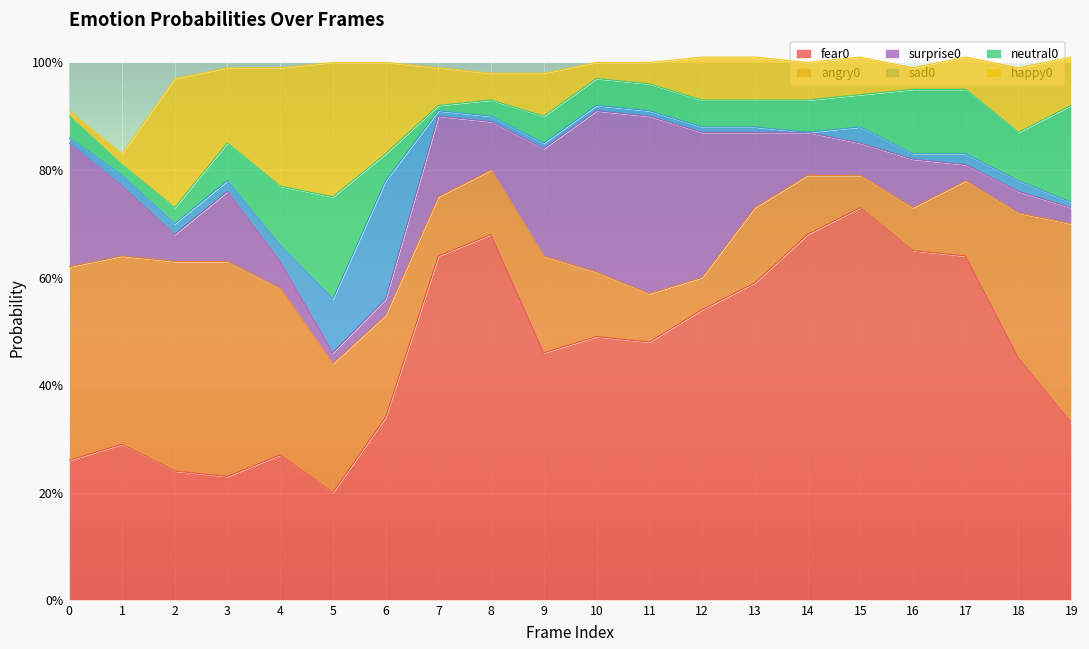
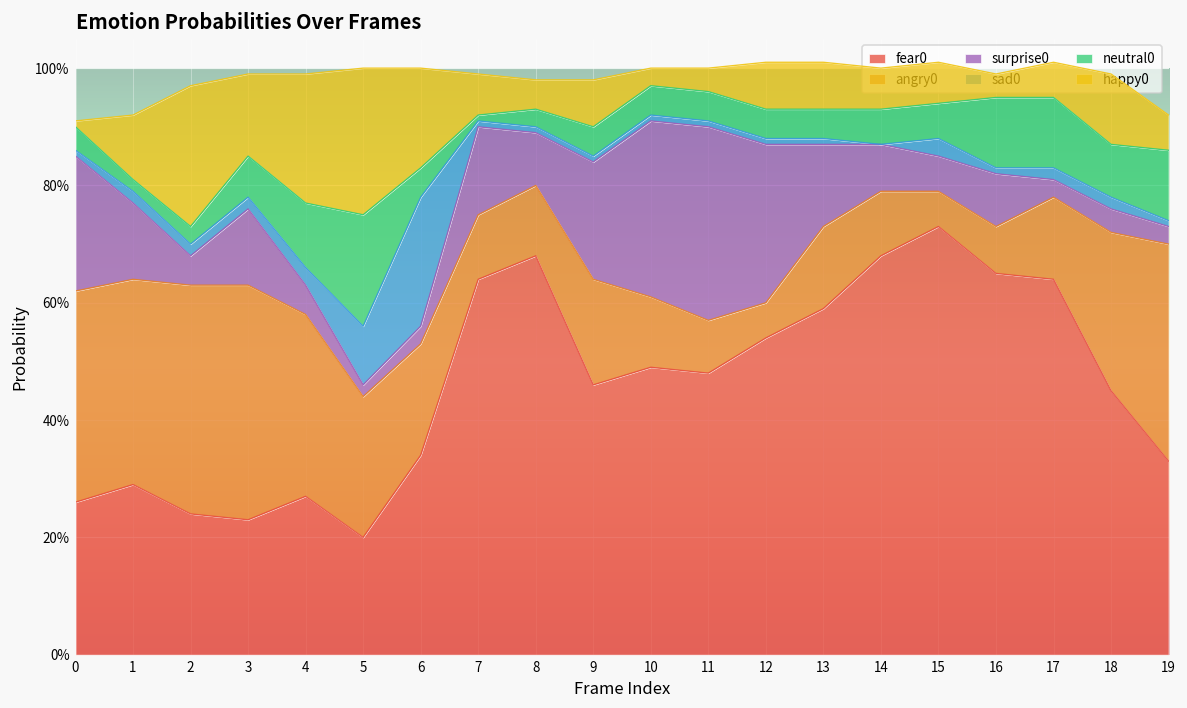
  {
    "surprise0": {
      "0": "23%",
      "1": "13%",
      "2": "5%",
      "3": "13%",
      "4": "5%",
      "5": "2%",
      "6": "3%",
      "7": "15%",
      "8": "9%",
      "9": "20%",
      "10": "30%",
      "11": "33%",
      "12": "27%",
      "13": "14%",
      "15": "6%",
      "16": "9%",
      "17": "3%",
      "18": "4%",
      "19": "3%"
    },
    "sad0": {
      "0": "1%",
      "1": "2%",
      "2": "2%",
      "3": "2%",
      "4": "3%",
      "5": "10%",
      "6": "22%",
      "7": "1%",
      "8": "1%",
      "9": "1%",
      "10": "1%",
      "11": "1%",
      "12": "1%",
      "13": "1%",
      "15": "3%",
      "16": "1%",
      "17": "2%",
      "18": "2%",
      "19": "1%"
    },
    "neutral0": {
      "0": "4%",
      "1": "2%",
      "2": "3%",
      "3": "7%",
      "4": "11%",
      "5": "19%",
      "6": "5%",
      "7": "1%",
      "8": "3%",
      "9": "5%",
      "10": "5%",
      "11": "5%",
      "12": "5%",
      "13": "5%",
      "14": "6%",
      "15": "6%",
      "16": "12%",
      "17": "12%",
      "18": "9%",
-     "19": "18%"
+     "19": "12%"
    },
    "happy0": {
      "0": "1%",
-     "1": "2%",
+     "1": "11%",
      "2": "24%",
      "3": "14%",
      "4": "22%",
      "5": "25%",
      "6": "17%",
      "7": "7%",
      "8": "5%",
      "9": "8%",
      "10": "3%",
      "11": "4%",
      "12": "8%",
      "13": "8%",
-     "19": "9%"
+     "19": "6%"
    }
  }
